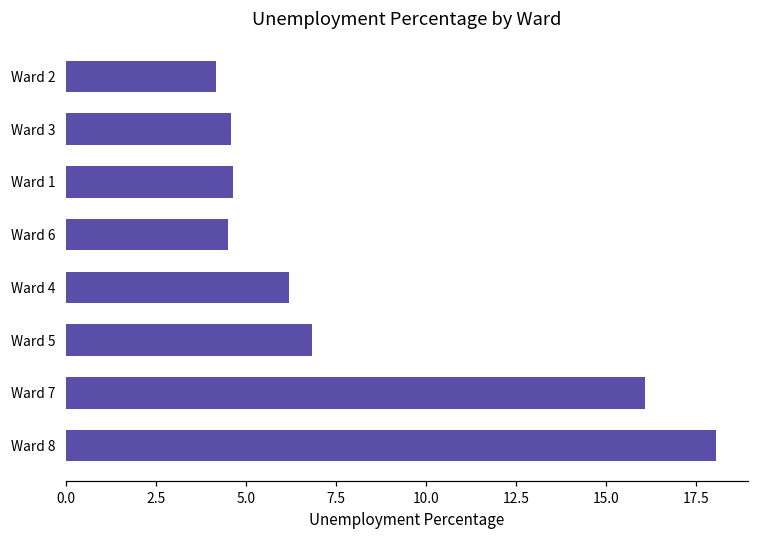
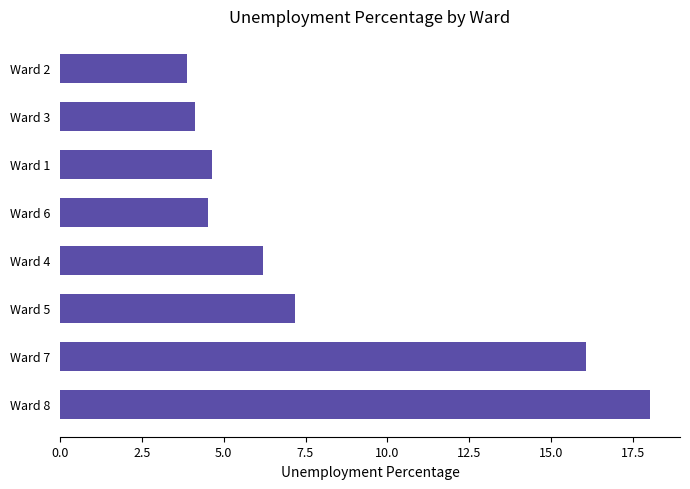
  {
-   "Ward 2": 4.2,
-   "Ward 3": 4.6,
+   "Ward 2": 3.9,
+   "Ward 3": 4.1,
    "Ward 1": 4.6,
    "Ward 6": 4.5,
    "Ward 4": 6.2,
-   "Ward 5": 6.8,
+   "Ward 5": 7.2,
    "Ward 7": 16.1,
    "Ward 8": 18.0
  }
